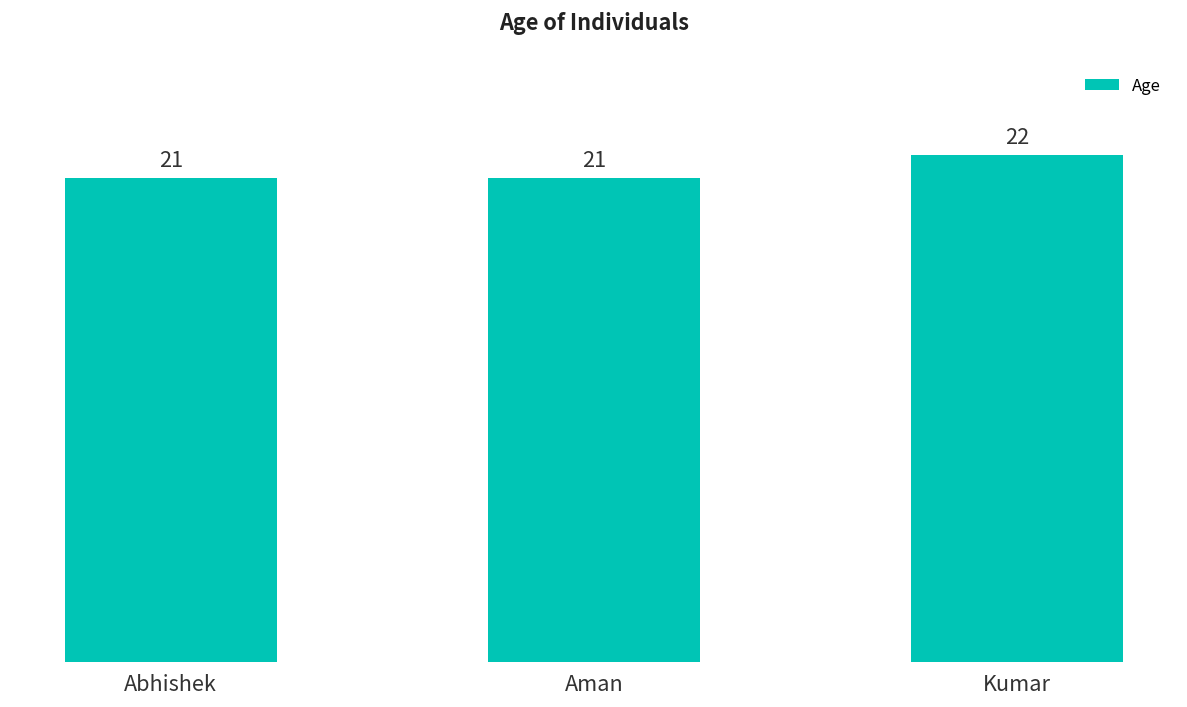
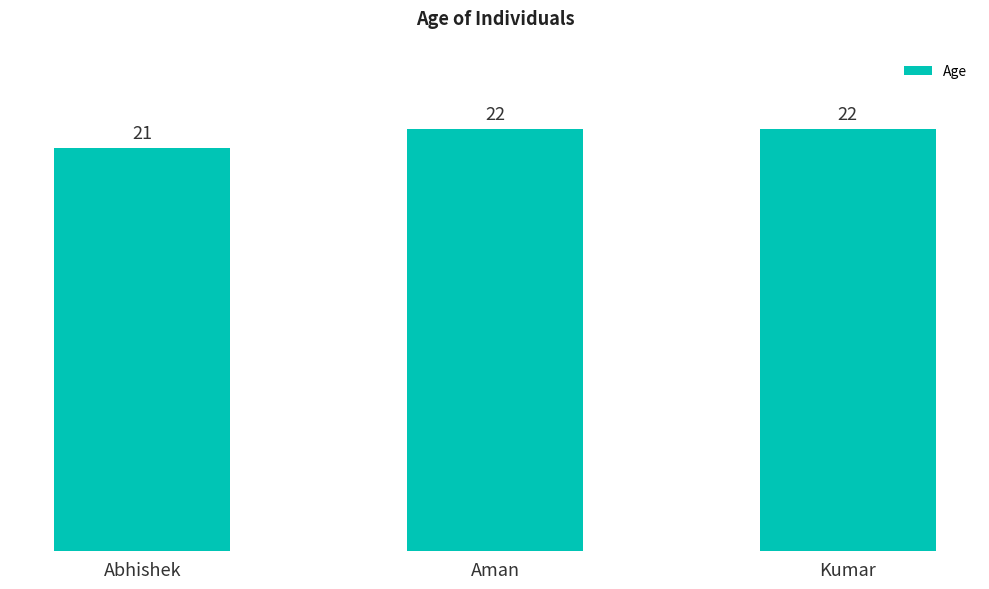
  {
    "Abhishek": 21,
-   "Aman": 21,
+   "Aman": 22,
    "Kumar": 22
  }
